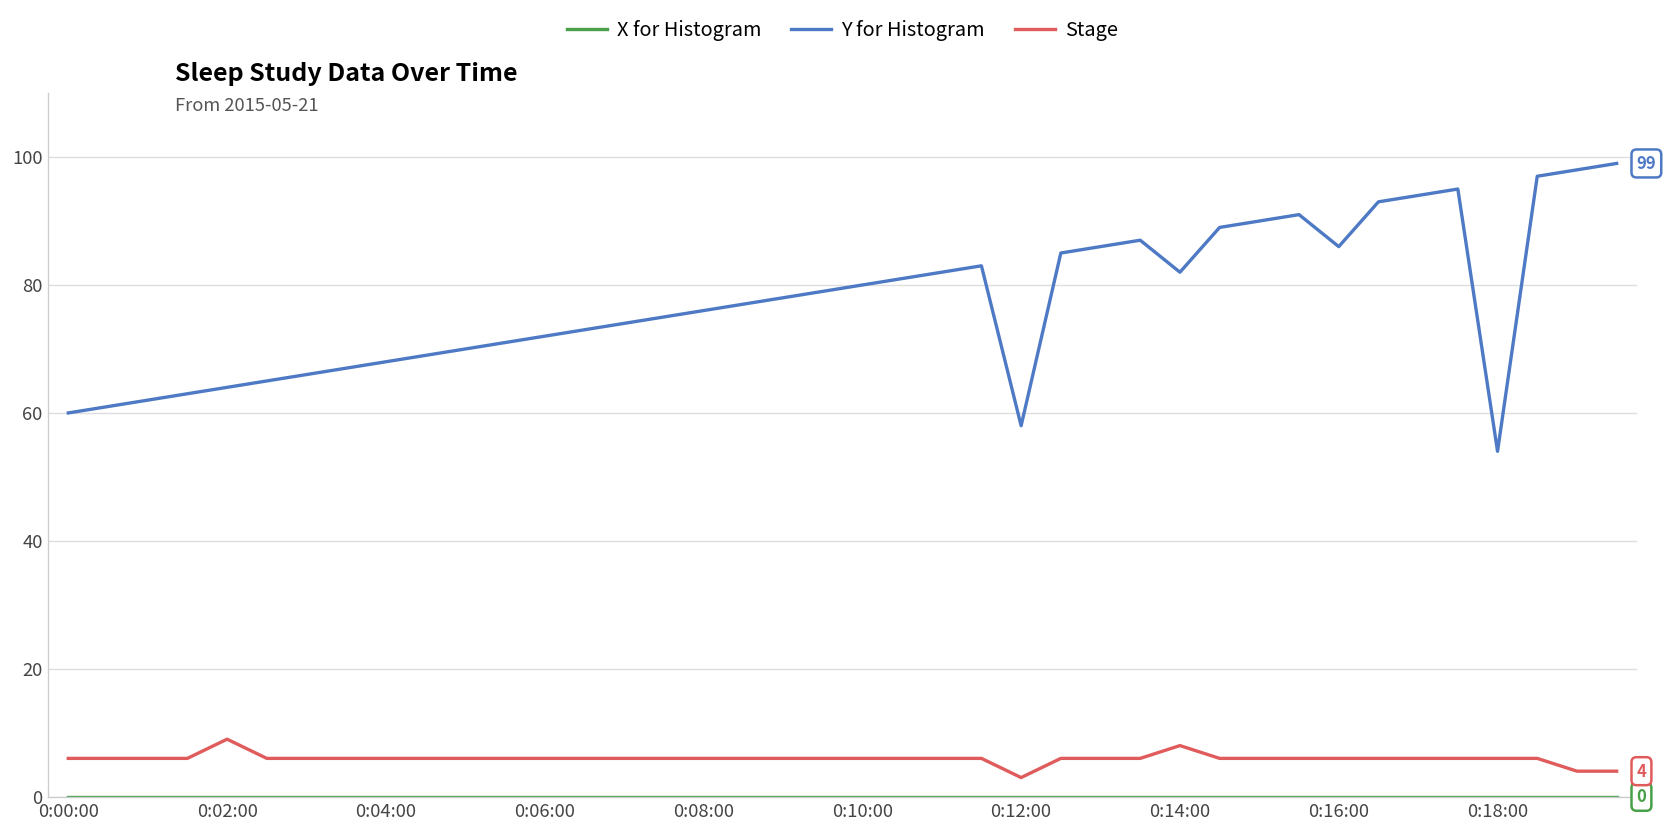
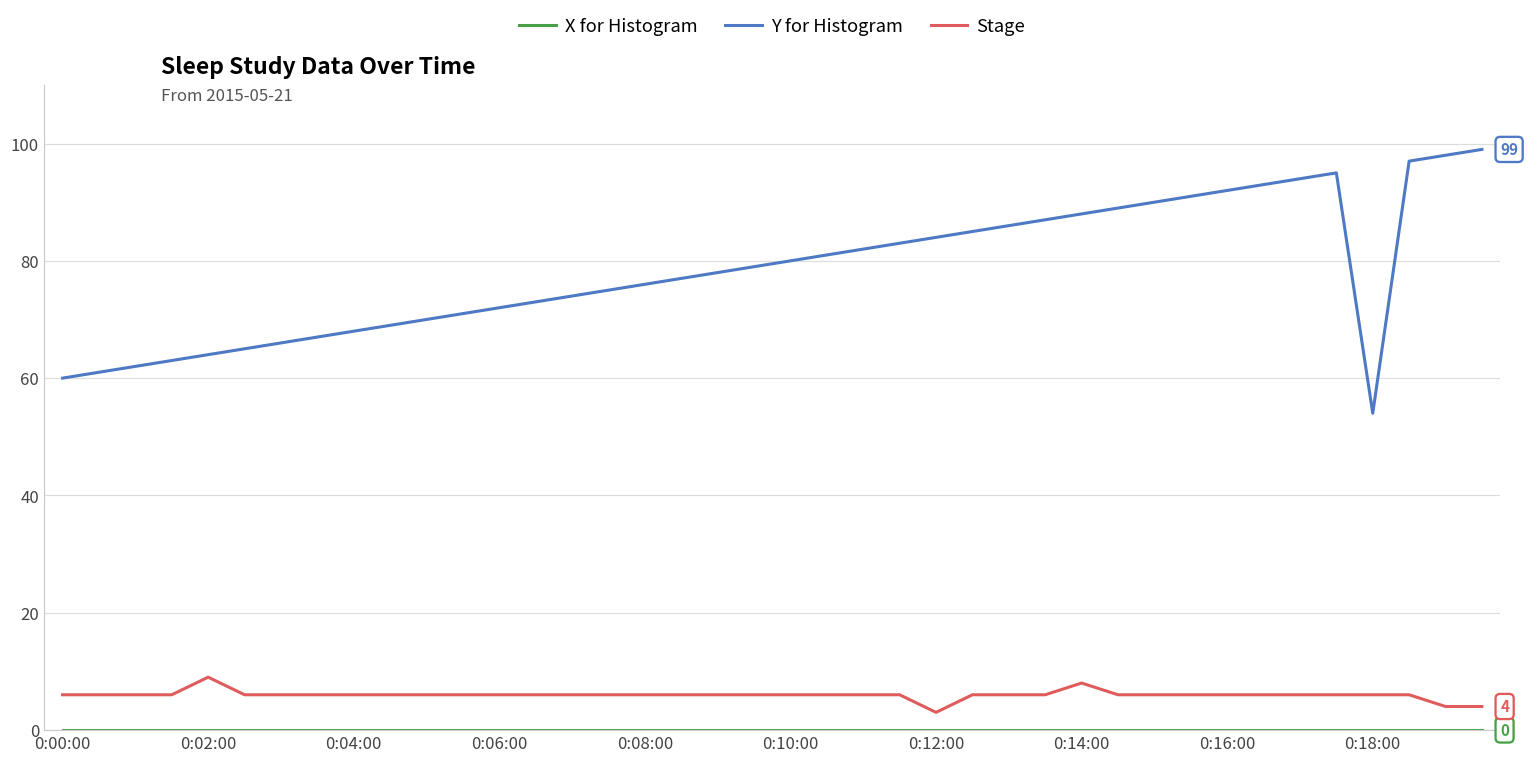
  {
    "X for Histogram": {
      "0:00:00": 0,
      "0:02:00": 0,
      "0:04:00": 0,
      "0:06:00": 0,
      "0:08:00": 0,
      "0:10:00": 0,
      "0:12:00": 0,
      "0:14:00": 0,
      "0:16:00": 0,
      "0:18:00": 0
    },
    "Y for Histogram": {
      "0:00:00": 60,
      "0:02:00": 64,
      "0:04:00": 68,
      "0:06:00": 72,
      "0:08:00": 76,
      "0:10:00": 80,
-     "0:12:00": 58,
-     "0:14:00": 82,
-     "0:16:00": 86,
+     "0:12:00": 84,
+     "0:14:00": 88,
+     "0:16:00": 92,
      "0:18:00": 54
    },
    "Stage": {
      "0:00:00": 6,
      "0:02:00": 9,
      "0:04:00": 6,
      "0:06:00": 6,
      "0:08:00": 6,
      "0:10:00": 6,
      "0:12:00": 3,
      "0:14:00": 8,
      "0:16:00": 6,
      "0:18:00": 6
    }
  }
